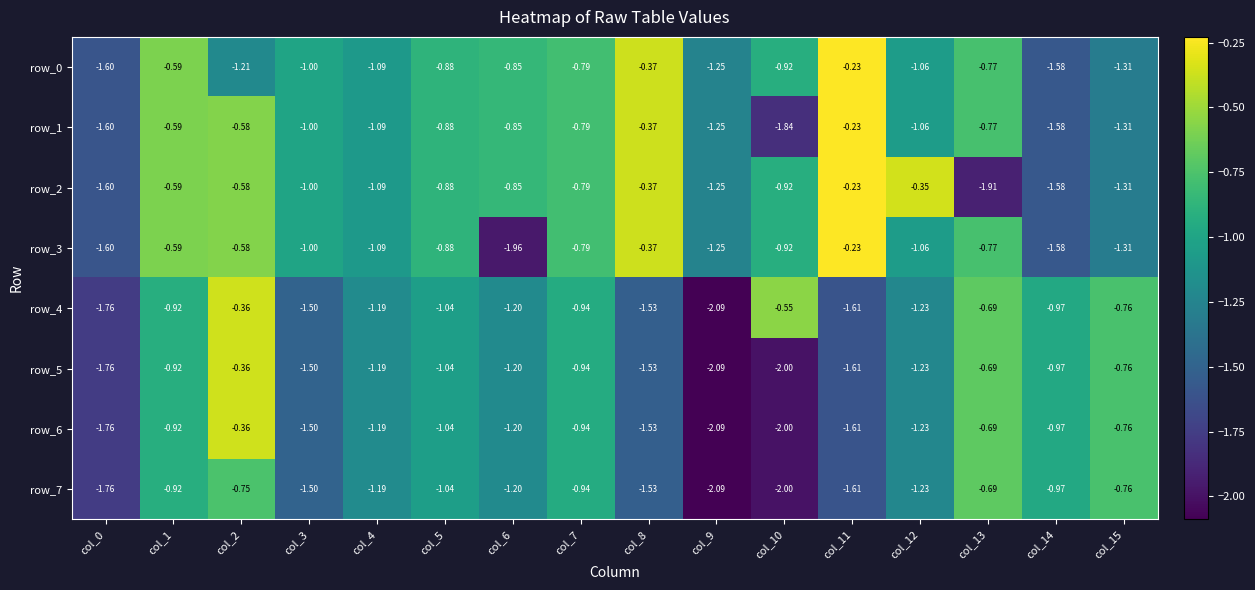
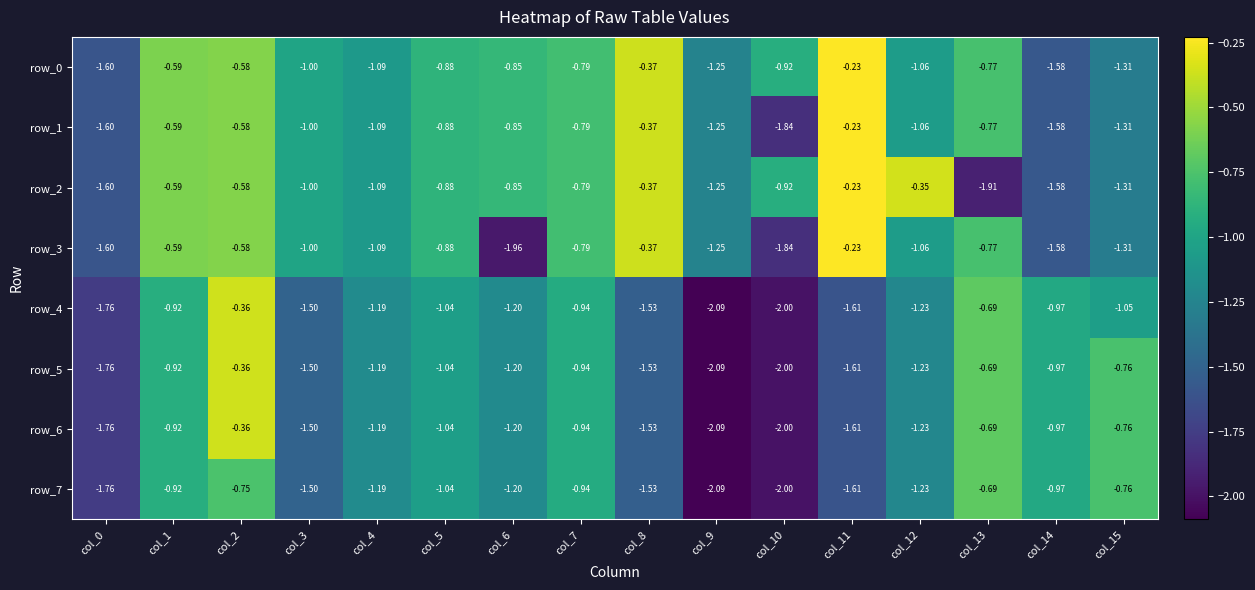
  {
    "row_0": {
      "col_0": -1.60,
      "col_1": -0.59,
-     "col_2": -1.21,
+     "col_2": -0.58,
      "col_3": -1.00,
      "col_4": -1.09,
      "col_5": -0.88,
      "col_6": -0.85,
      "col_7": -0.79,
      "col_8": -0.37,
      "col_9": -1.25,
      "col_10": -0.92,
      "col_11": -0.23,
      "col_12": -1.06,
      "col_13": -0.77,
      "col_14": -1.58,
      "col_15": -1.31
    },
    "row_1": {
      "col_0": -1.60,
      "col_1": -0.59,
      "col_2": -0.58,
      "col_3": -1.00,
      "col_4": -1.09,
      "col_5": -0.88,
      "col_6": -0.85,
      "col_7": -0.79,
      "col_8": -0.37,
      "col_9": -1.25,
      "col_10": -1.84,
      "col_11": -0.23,
      "col_12": -1.06,
      "col_13": -0.77,
      "col_14": -1.58,
      "col_15": -1.31
    },
    "row_2": {
      "col_0": -1.60,
      "col_1": -0.59,
      "col_2": -0.58,
      "col_3": -1.00,
      "col_4": -1.09,
      "col_5": -0.88,
      "col_6": -0.85,
      "col_7": -0.79,
      "col_8": -0.37,
      "col_9": -1.25,
      "col_10": -0.92,
      "col_11": -0.23,
      "col_12": -0.35,
      "col_13": -1.91,
      "col_14": -1.58,
      "col_15": -1.31
    },
    "row_3": {
      "col_0": -1.60,
      "col_1": -0.59,
      "col_2": -0.58,
      "col_3": -1.00,
      "col_4": -1.09,
      "col_5": -0.88,
      "col_6": -1.96,
      "col_7": -0.79,
      "col_8": -0.37,
      "col_9": -1.25,
-     "col_10": -0.92,
+     "col_10": -1.84,
      "col_11": -0.23,
      "col_12": -1.06,
      "col_13": -0.77,
      "col_14": -1.58,
      "col_15": -1.31
    },
    "row_4": {
      "col_0": -1.76,
      "col_1": -0.92,
      "col_2": -0.36,
      "col_3": -1.50,
      "col_4": -1.19,
      "col_5": -1.04,
      "col_6": -1.20,
      "col_7": -0.94,
      "col_8": -1.53,
      "col_9": -2.09,
-     "col_10": -0.55,
+     "col_10": -2.00,
      "col_11": -1.61,
      "col_12": -1.23,
      "col_13": -0.69,
      "col_14": -0.97,
-     "col_15": -0.76
+     "col_15": -1.05
    },
    "row_5": {
      "col_0": -1.76,
      "col_1": -0.92,
      "col_2": -0.36,
      "col_3": -1.50,
      "col_4": -1.19,
      "col_5": -1.04,
      "col_6": -1.20,
      "col_7": -0.94,
      "col_8": -1.53,
      "col_9": -2.09,
      "col_10": -2.00,
      "col_11": -1.61,
      "col_12": -1.23,
      "col_13": -0.69,
      "col_14": -0.97,
      "col_15": -0.76
    },
    "row_6": {
      "col_0": -1.76,
      "col_1": -0.92,
      "col_2": -0.36,
      "col_3": -1.50,
      "col_4": -1.19,
      "col_5": -1.04,
      "col_6": -1.20,
      "col_7": -0.94,
      "col_8": -1.53,
      "col_9": -2.09,
      "col_10": -2.00,
      "col_11": -1.61,
      "col_12": -1.23,
      "col_13": -0.69,
      "col_14": -0.97,
      "col_15": -0.76
    },
    "row_7": {
      "col_0": -1.76,
      "col_1": -0.92,
      "col_2": -0.75,
      "col_3": -1.50,
      "col_4": -1.19,
      "col_5": -1.04,
      "col_6": -1.20,
      "col_7": -0.94,
      "col_8": -1.53,
      "col_9": -2.09,
      "col_10": -2.00,
      "col_11": -1.61,
      "col_12": -1.23,
      "col_13": -0.69,
      "col_14": -0.97,
      "col_15": -0.76
    }
  }
